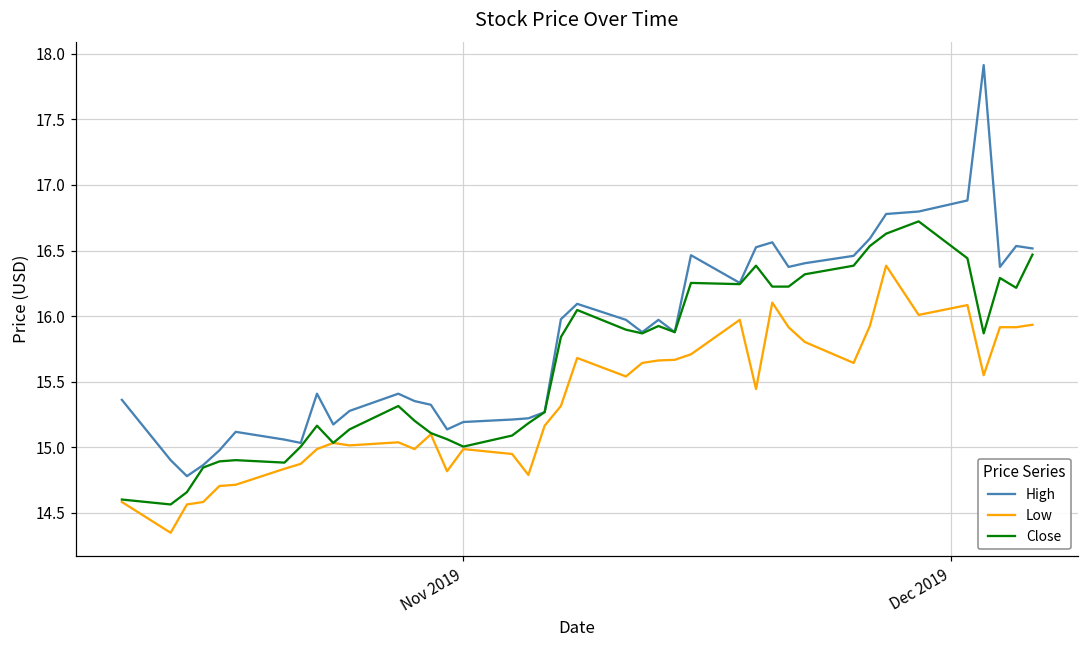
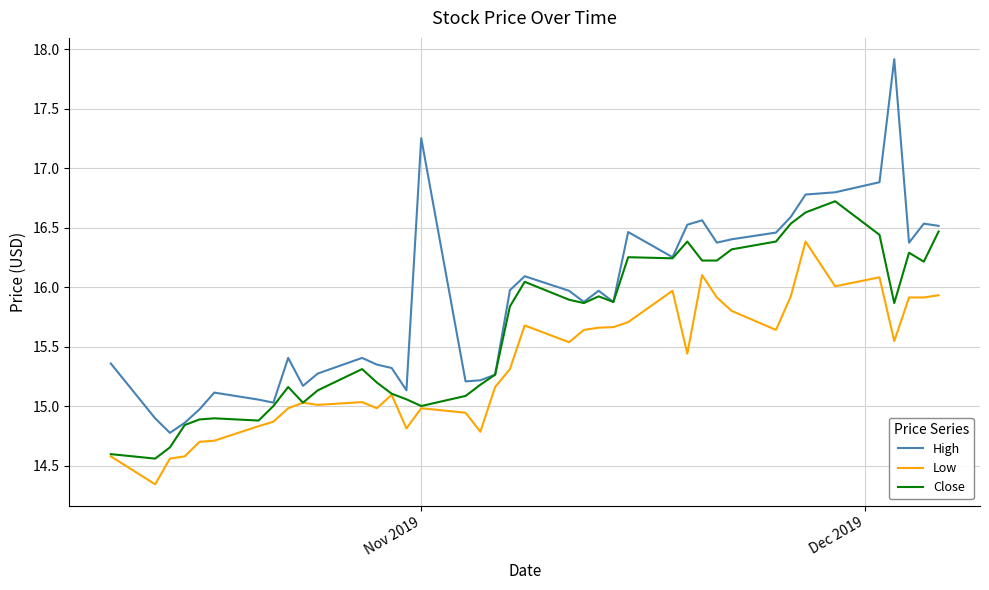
  {
    "High": {
-     "Nov 2019": 15.19
+     "Nov 2019": 17.25
    }
  }
